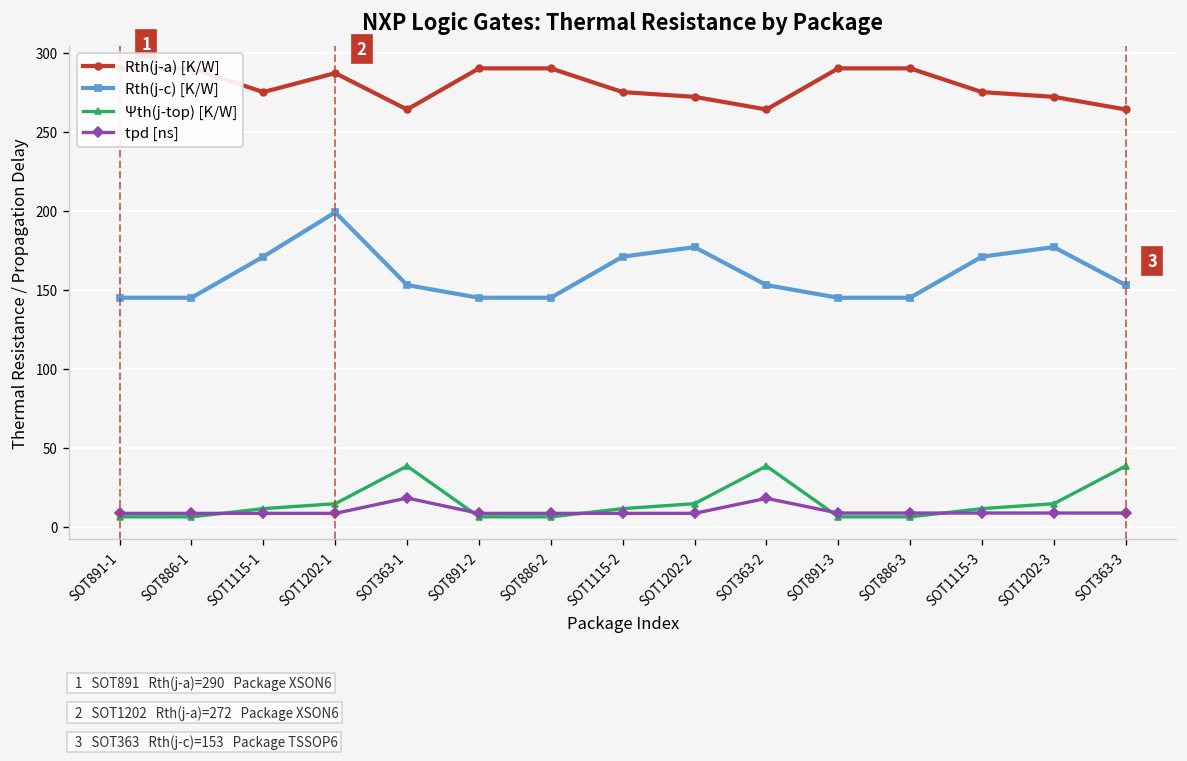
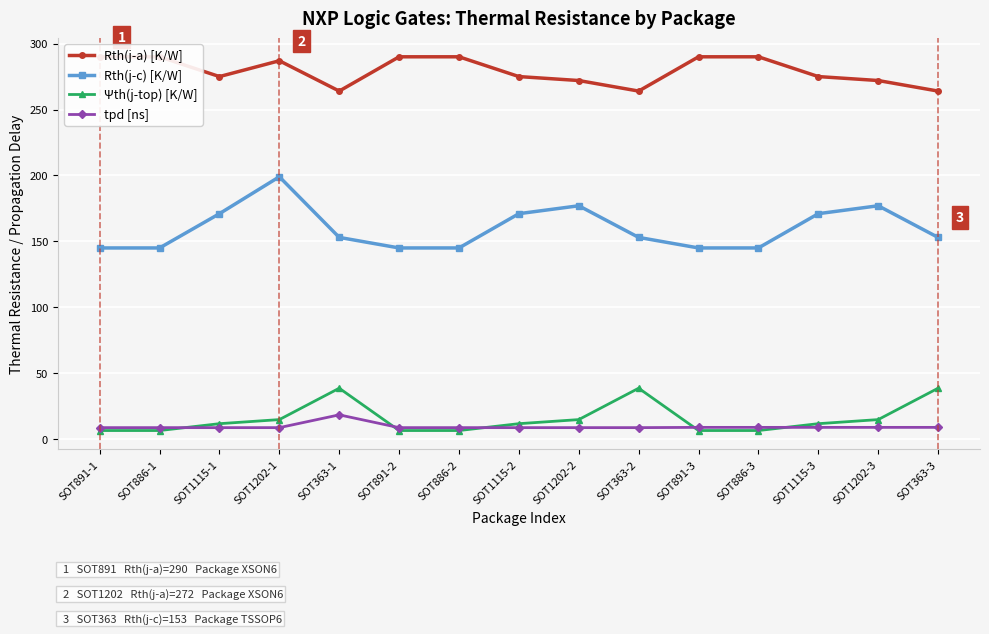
  {
    "Rth(j-a) [K/W]": {
      "SOT1115-1": 275,
      "SOT363-1": 264,
      "SOT891-2": 290,
      "SOT886-2": 290,
      "SOT1115-2": 275,
      "SOT1202-2": 272,
      "SOT363-2": 264,
      "SOT891-3": 290,
      "SOT886-3": 290,
      "SOT1115-3": 275,
      "SOT1202-3": 272,
      "SOT363-3": 264
    },
    "Rth(j-c) [K/W]": {
      "SOT891-1": 145,
      "SOT886-1": 145,
      "SOT1115-1": 171,
      "SOT1202-1": 199,
      "SOT363-1": 153,
      "SOT891-2": 145,
      "SOT886-2": 145,
      "SOT1115-2": 171,
      "SOT1202-2": 177,
      "SOT363-2": 153,
      "SOT891-3": 145,
      "SOT886-3": 145,
      "SOT1115-3": 171,
      "SOT1202-3": 177
    },
    "Ψth(j-top) [K/W]": {
      "SOT891-1": 7,
      "SOT886-1": 7,
      "SOT1115-1": 12,
      "SOT1202-1": 15,
      "SOT363-1": 39,
      "SOT891-2": 7,
      "SOT886-2": 7,
      "SOT1115-2": 12,
      "SOT1202-2": 15,
      "SOT363-2": 39,
      "SOT891-3": 7,
      "SOT886-3": 7,
      "SOT1115-3": 12,
      "SOT1202-3": 15,
      "SOT363-3": 39
    },
    "tpd [ns]": {
      "SOT891-1": 9,
      "SOT886-1": 9,
      "SOT1115-1": 9,
      "SOT1202-1": 9,
      "SOT363-1": 18,
      "SOT891-2": 9,
      "SOT886-2": 9,
      "SOT1115-2": 9,
      "SOT1202-2": 9,
-     "SOT363-2": 18,
+     "SOT363-2": 9,
      "SOT891-3": 9,
      "SOT886-3": 9,
      "SOT1115-3": 9,
      "SOT1202-3": 9,
      "SOT363-3": 9
    }
  }
